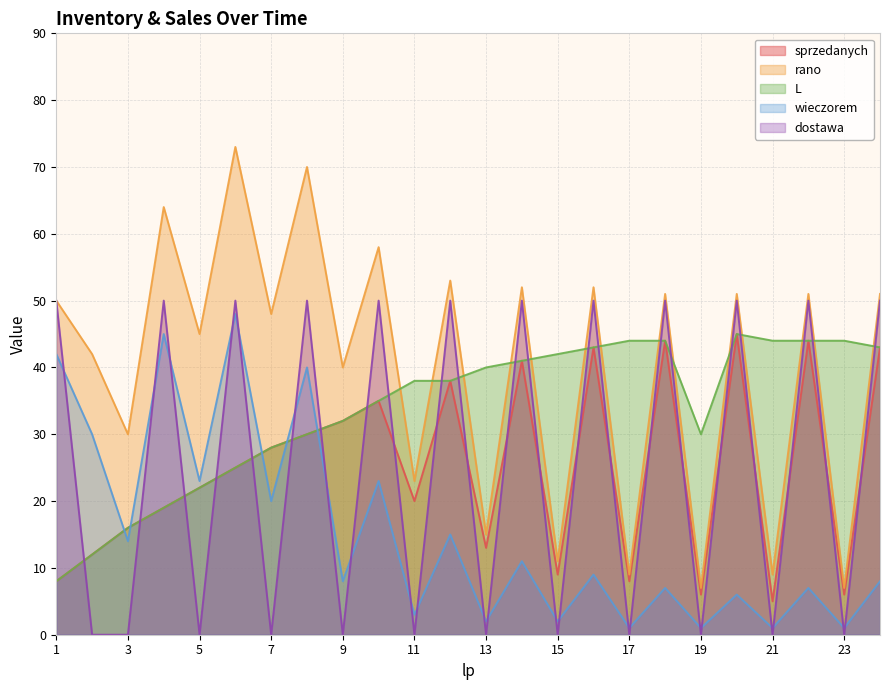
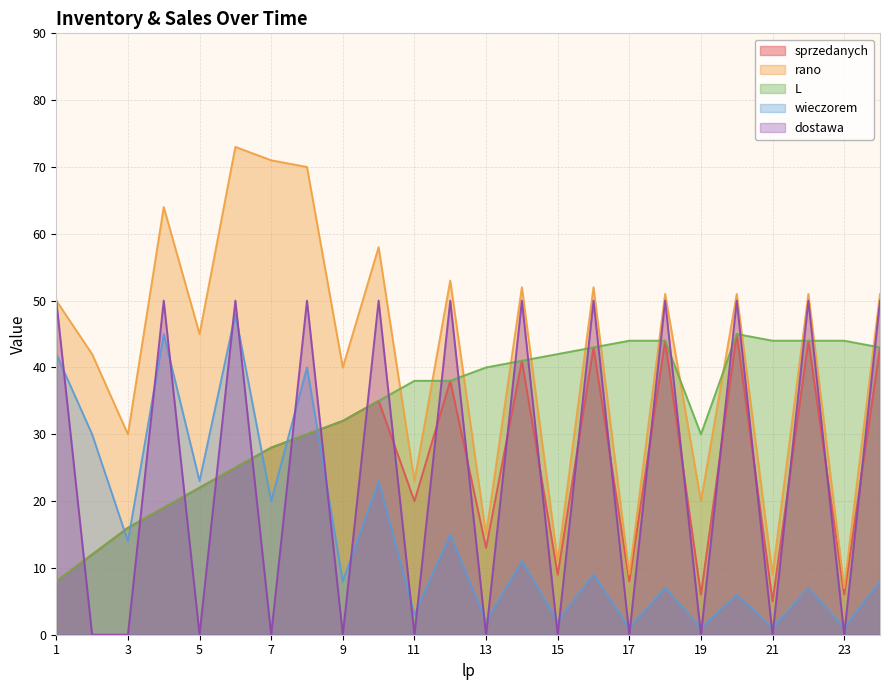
  {
    "sprzedanych": {
      "11": 20,
      "13": 13,
      "15": 9,
      "17": 8,
      "19": 6,
      "21": 5,
      "23": 6
    },
    "rano": {
      "3": 30,
      "5": 45,
-     "7": 48,
+     "7": 71,
      "9": 40,
      "11": 23,
      "13": 15,
      "15": 11,
      "17": 9,
-     "19": 7,
+     "19": 20,
      "21": 9,
      "23": 7
    },
    "L": {
      "11": 38,
      "13": 40,
      "15": 42,
      "17": 44,
      "19": 30,
      "21": 44,
      "23": 44
    }
  }
